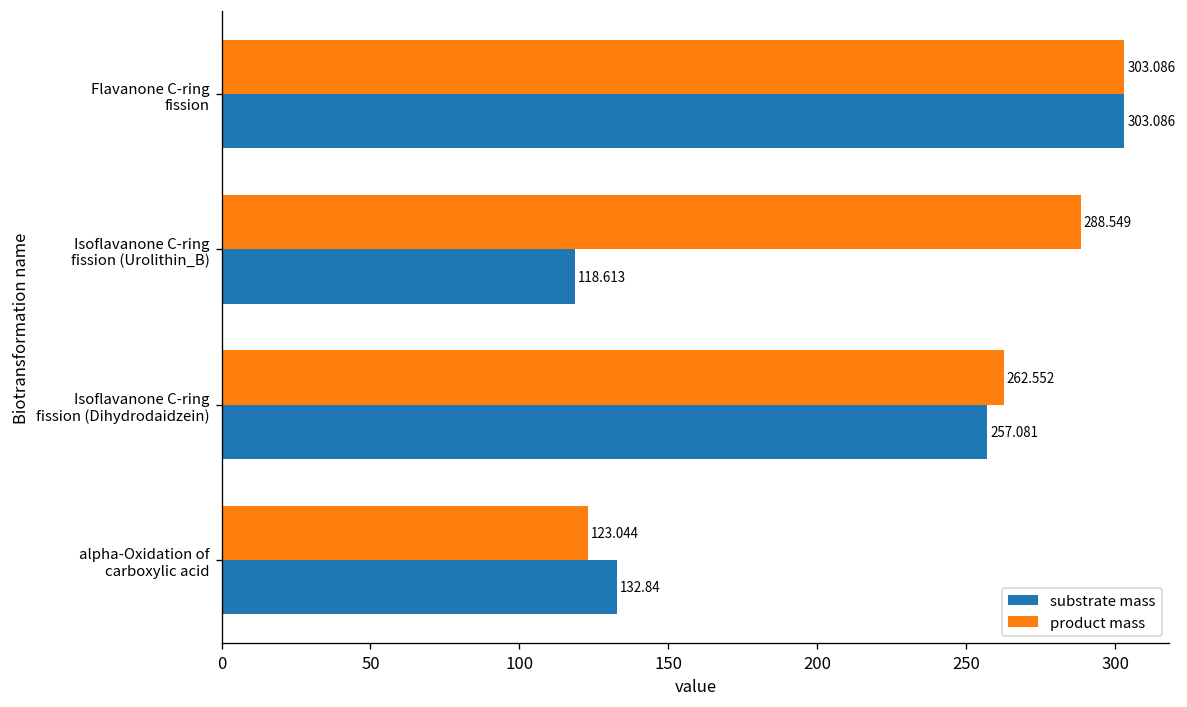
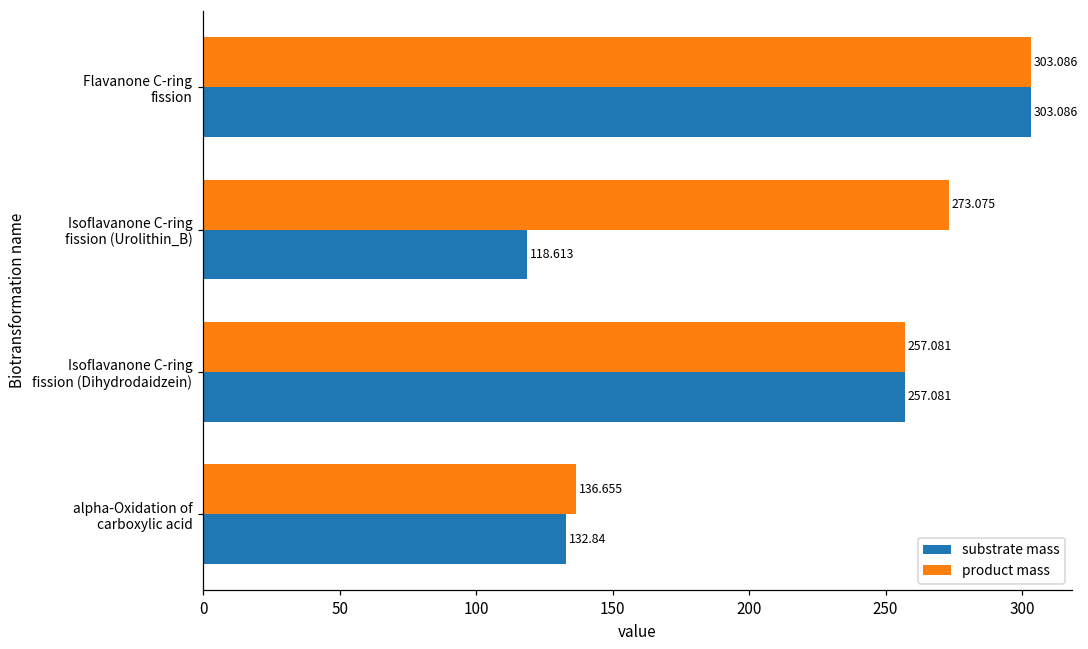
  {
    "substrate mass": {
      "Flavanone C-ring fission": 303.086,
      "Isoflavanone C-ring fission (Urolithin_B)": 118.613,
      "Isoflavanone C-ring fission (Dihydrodaidzein)": 257.081,
      "alpha-Oxidation of carboxylic acid": 132.84
    },
    "product mass": {
      "Flavanone C-ring fission": 303.086,
-     "Isoflavanone C-ring fission (Urolithin_B)": 288.549,
-     "Isoflavanone C-ring fission (Dihydrodaidzein)": 262.552,
-     "alpha-Oxidation of carboxylic acid": 123.044
+     "Isoflavanone C-ring fission (Urolithin_B)": 273.075,
+     "Isoflavanone C-ring fission (Dihydrodaidzein)": 257.081,
+     "alpha-Oxidation of carboxylic acid": 136.655
    }
  }
